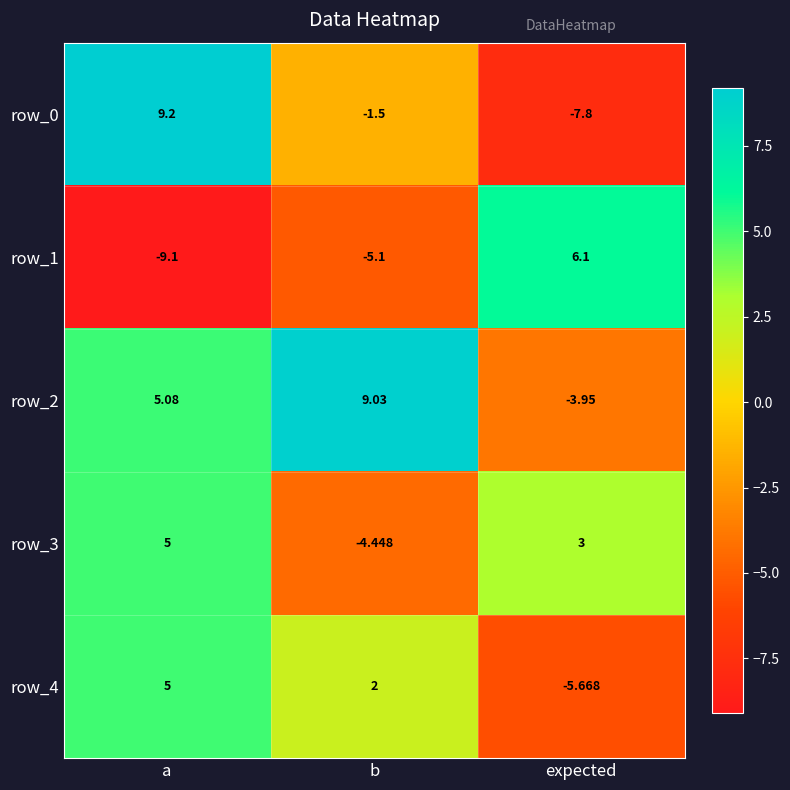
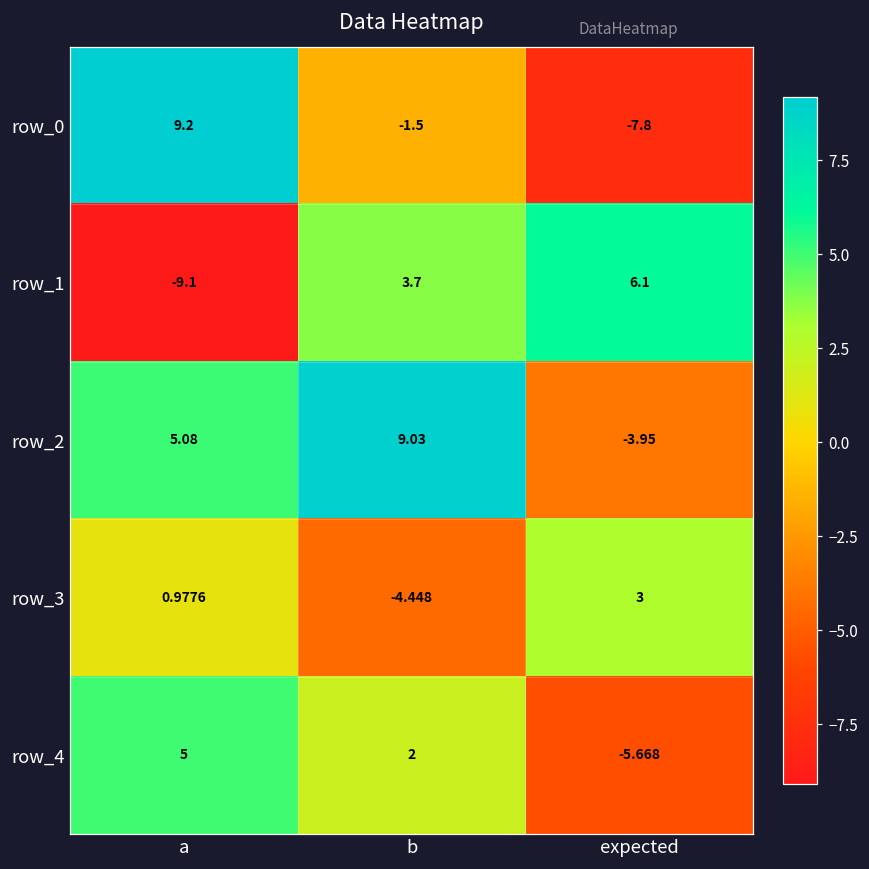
  {
    "row_0": {
      "a": 9.2,
      "b": -1.5,
      "expected": -7.8
    },
    "row_1": {
      "a": -9.1,
-     "b": -5.1,
+     "b": 3.7,
      "expected": 6.1
    },
    "row_2": {
      "a": 5.08,
      "b": 9.03,
      "expected": -3.95
    },
    "row_3": {
-     "a": 5,
+     "a": 0.9776,
      "b": -4.448,
      "expected": 3
    },
    "row_4": {
      "a": 5,
      "b": 2,
      "expected": -5.668
    }
  }
